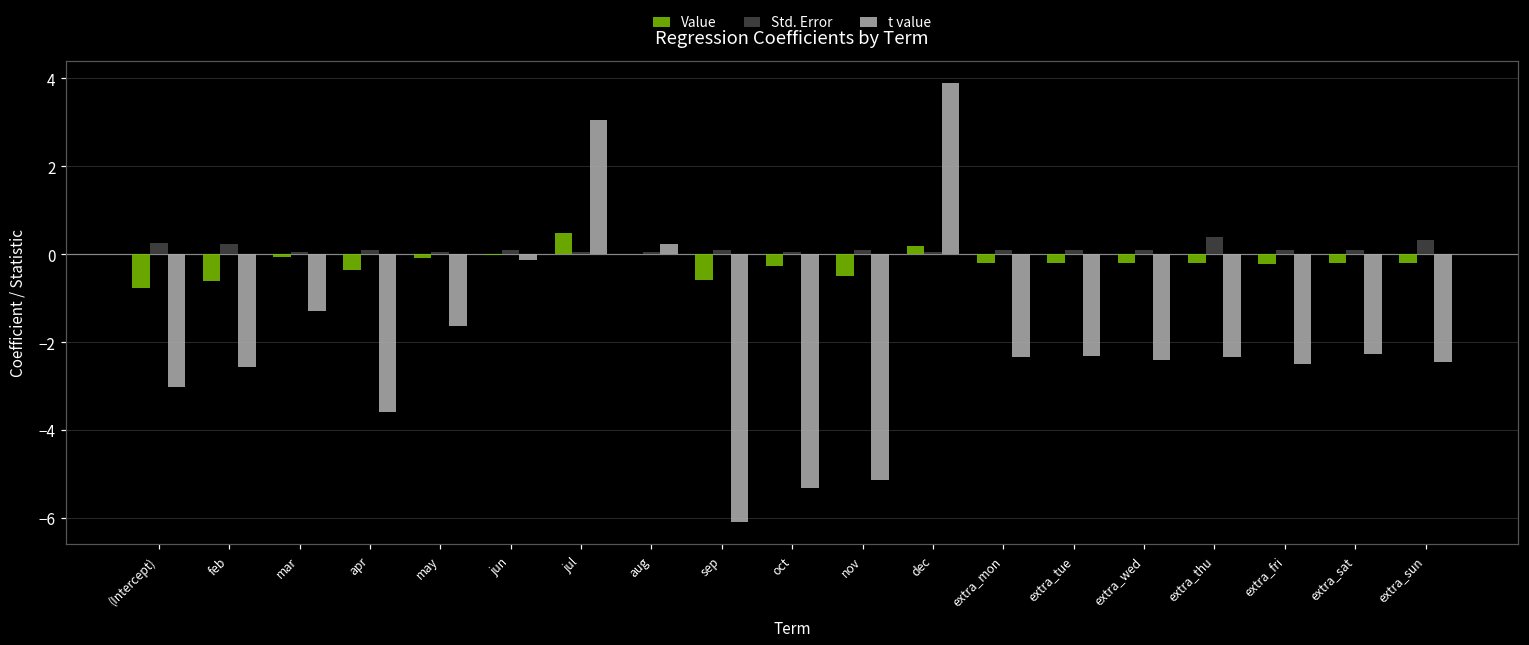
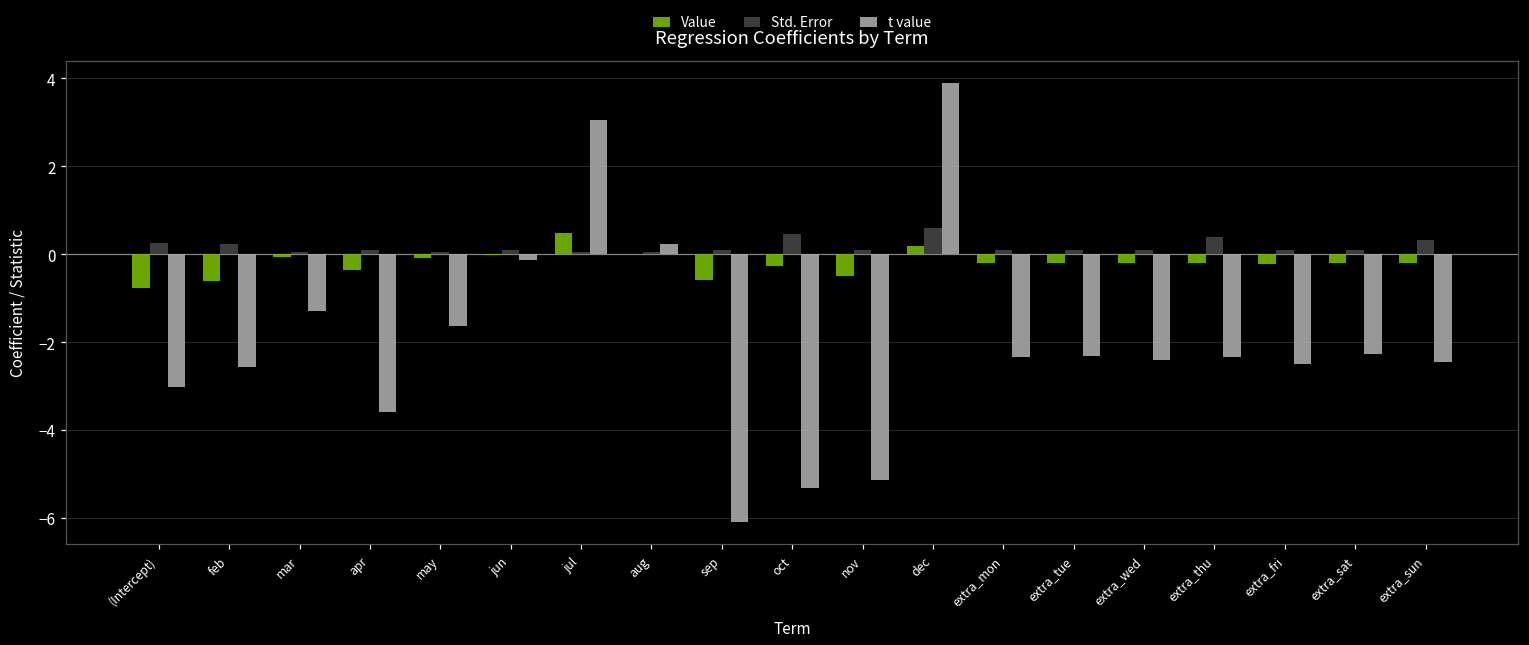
  {
    "Value": {
      "(Intercept)": -0.8,
      "feb": -0.6,
      "mar": -0.1,
      "apr": -0.3,
      "may": -0.1,
      "jul": 0.5,
      "sep": -0.6,
      "oct": -0.3,
      "nov": -0.5,
      "dec": 0.2,
      "extra_mon": -0.2,
      "extra_tue": -0.2,
      "extra_wed": -0.2,
      "extra_thu": -0.2,
      "extra_fri": -0.2,
      "extra_sat": -0.2,
      "extra_sun": -0.2
    },
    "Std. Error": {
      "(Intercept)": 0.3,
      "feb": 0.2,
      "apr": 0.1,
      "jun": 0.1,
      "sep": 0.1,
-     "oct": 0.1,
+     "oct": 0.5,
      "nov": 0.1,
-     "dec": 0.1,
+     "dec": 0.6,
      "extra_mon": 0.1,
      "extra_tue": 0.1,
      "extra_wed": 0.1,
      "extra_thu": 0.4,
      "extra_fri": 0.1,
      "extra_sat": 0.1,
      "extra_sun": 0.3
    },
    "t value": {
      "(Intercept)": -3.0,
      "feb": -2.6,
      "mar": -1.3,
      "apr": -3.6,
      "may": -1.6,
      "jun": -0.1,
      "jul": 3.1,
      "aug": 0.2,
      "sep": -6.1,
      "oct": -5.3,
      "nov": -5.1,
      "dec": 3.9,
      "extra_mon": -2.3,
      "extra_tue": -2.3,
      "extra_wed": -2.4,
      "extra_thu": -2.3,
      "extra_fri": -2.5,
      "extra_sat": -2.3,
      "extra_sun": -2.4
    }
  }
